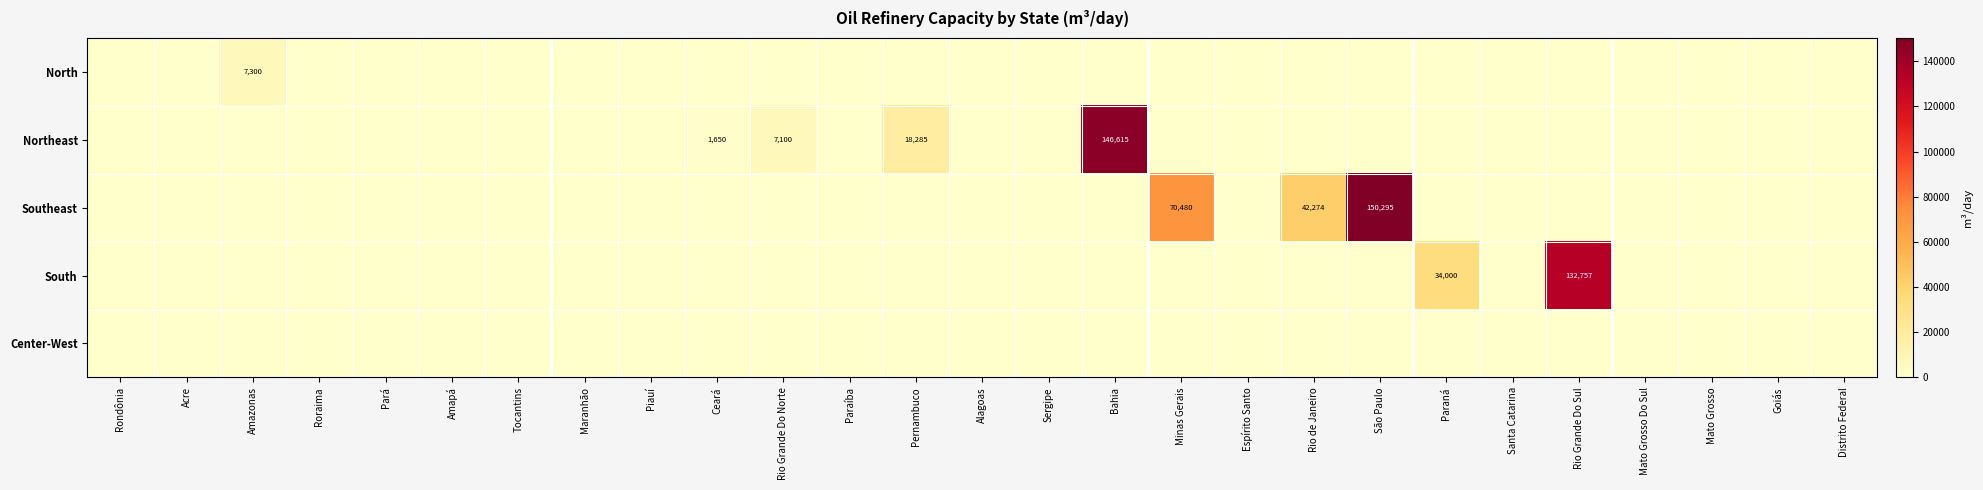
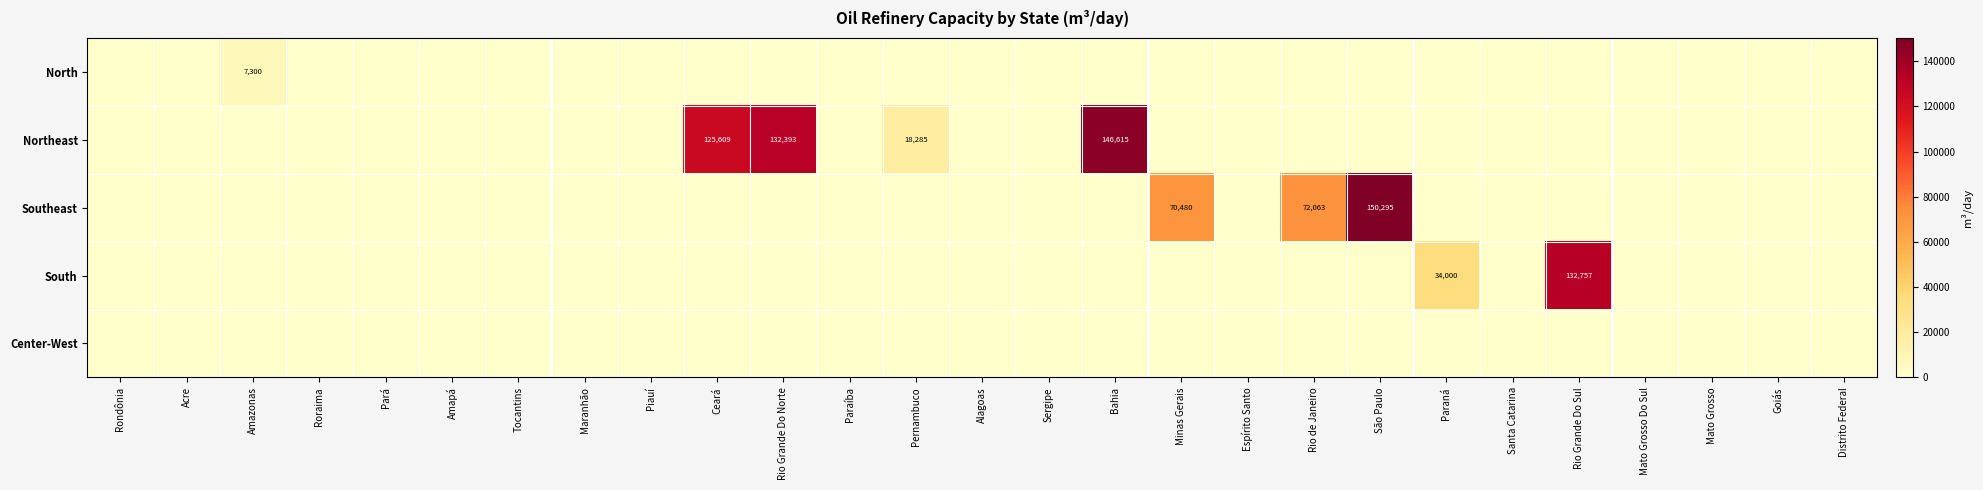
  {
    "North": {
      "Amazonas": "7,300"
    },
    "Northeast": {
-     "Ceará": "1,650",
-     "Rio Grande Do Norte": "7,100",
+     "Ceará": "125,609",
+     "Rio Grande Do Norte": "132,393",
      "Pernambuco": "18,285",
      "Bahia": "146,615"
    },
    "Southeast": {
      "Minas Gerais": "70,480",
-     "Rio de Janeiro": "42,274",
+     "Rio de Janeiro": "72,063",
      "São Paulo": "150,295"
    },
    "South": {
      "Paraná": "34,000",
      "Rio Grande Do Sul": "132,757"
    }
  }
